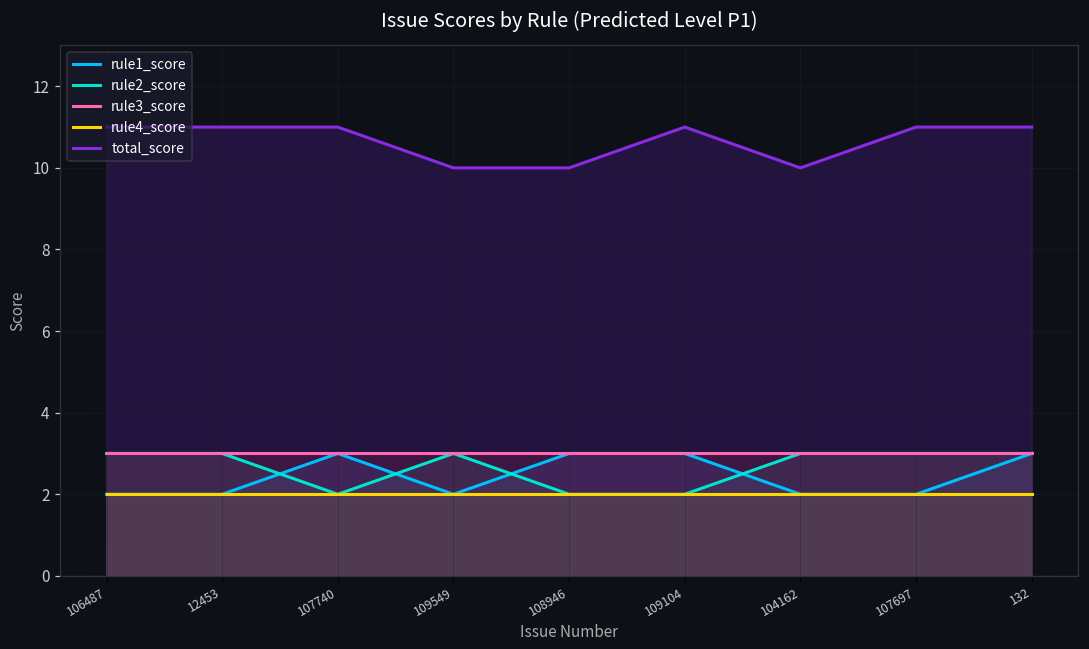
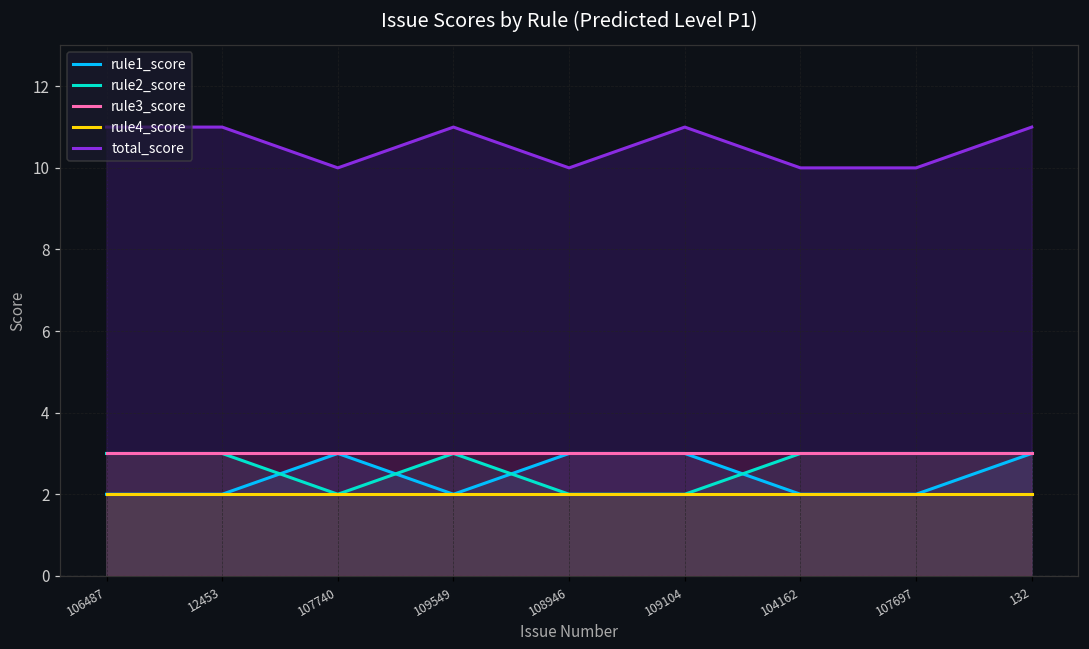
  {
    "rule4_score": {
      "132": 2
    },
    "total_score": {
      "12453": 11,
-     "107740": 11,
-     "109549": 10,
+     "107740": 10,
+     "109549": 11,
      "108946": 10,
      "109104": 11,
      "104162": 10,
-     "107697": 11,
+     "107697": 10,
      "132": 11
    }
  }
